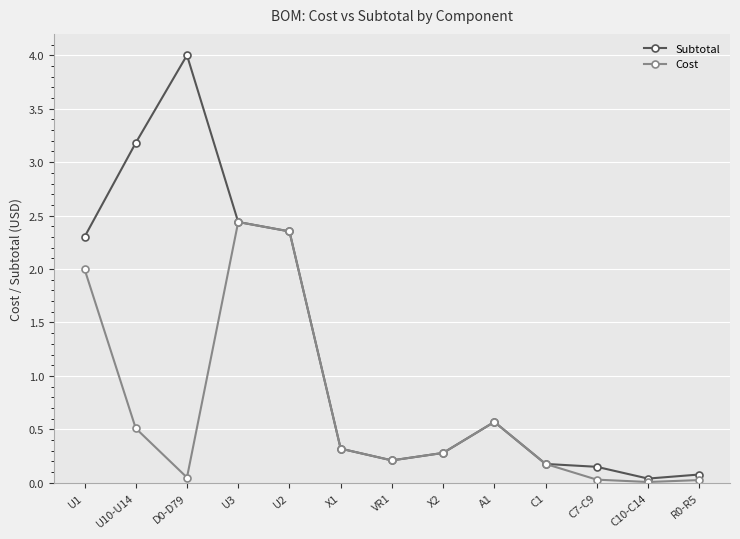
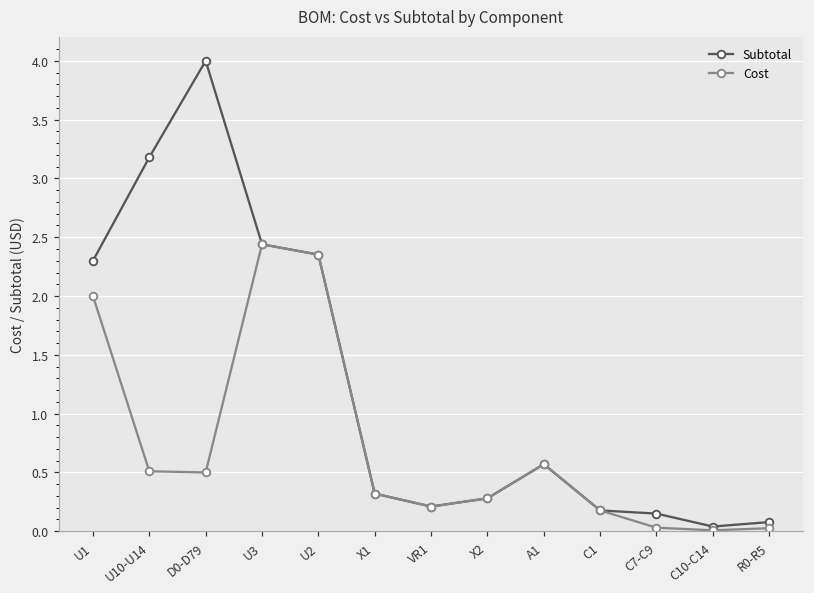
  {
    "Subtotal": {
      "U1": 2.30,
      "U10-U14": 3.18,
      "D0-D79": 4.00,
      "C7-C9": 0.15,
      "C10-C14": 0.04,
      "R0-R5": 0.08
    },
    "Cost": {
      "U1": 2.00,
      "U10-U14": 0.51,
-     "D0-D79": 0.05,
+     "D0-D79": 0.50,
      "C7-C9": 0.03,
      "C10-C14": 0.01,
      "R0-R5": 0.03
    }
  }
